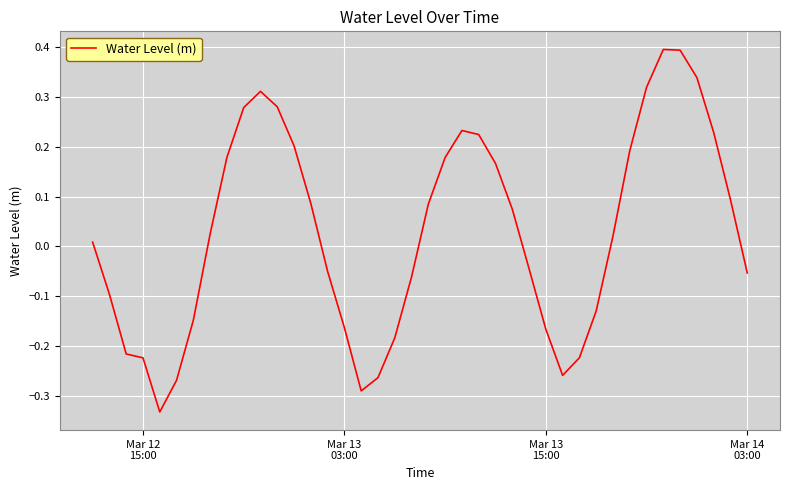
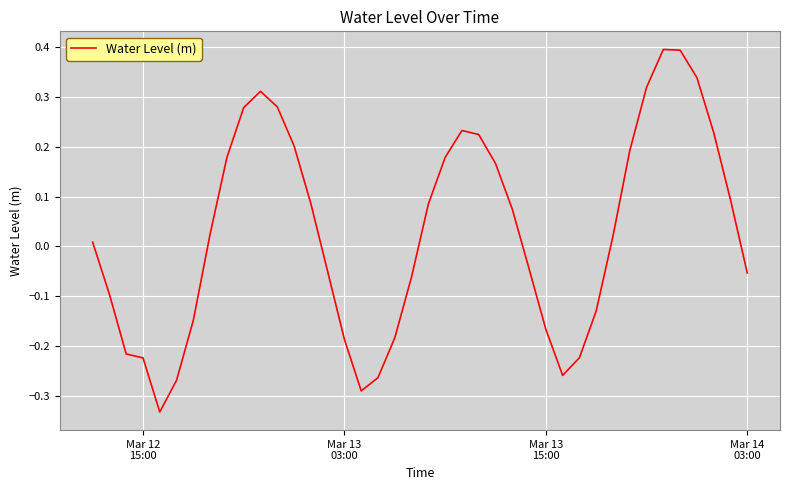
  {
    "Mar 12 15:00": -0.22,
-   "Mar 13 03:00": -0.16,
+   "Mar 13 03:00": -0.19,
    "Mar 13 15:00": -0.17,
    "Mar 14 03:00": -0.05
  }
